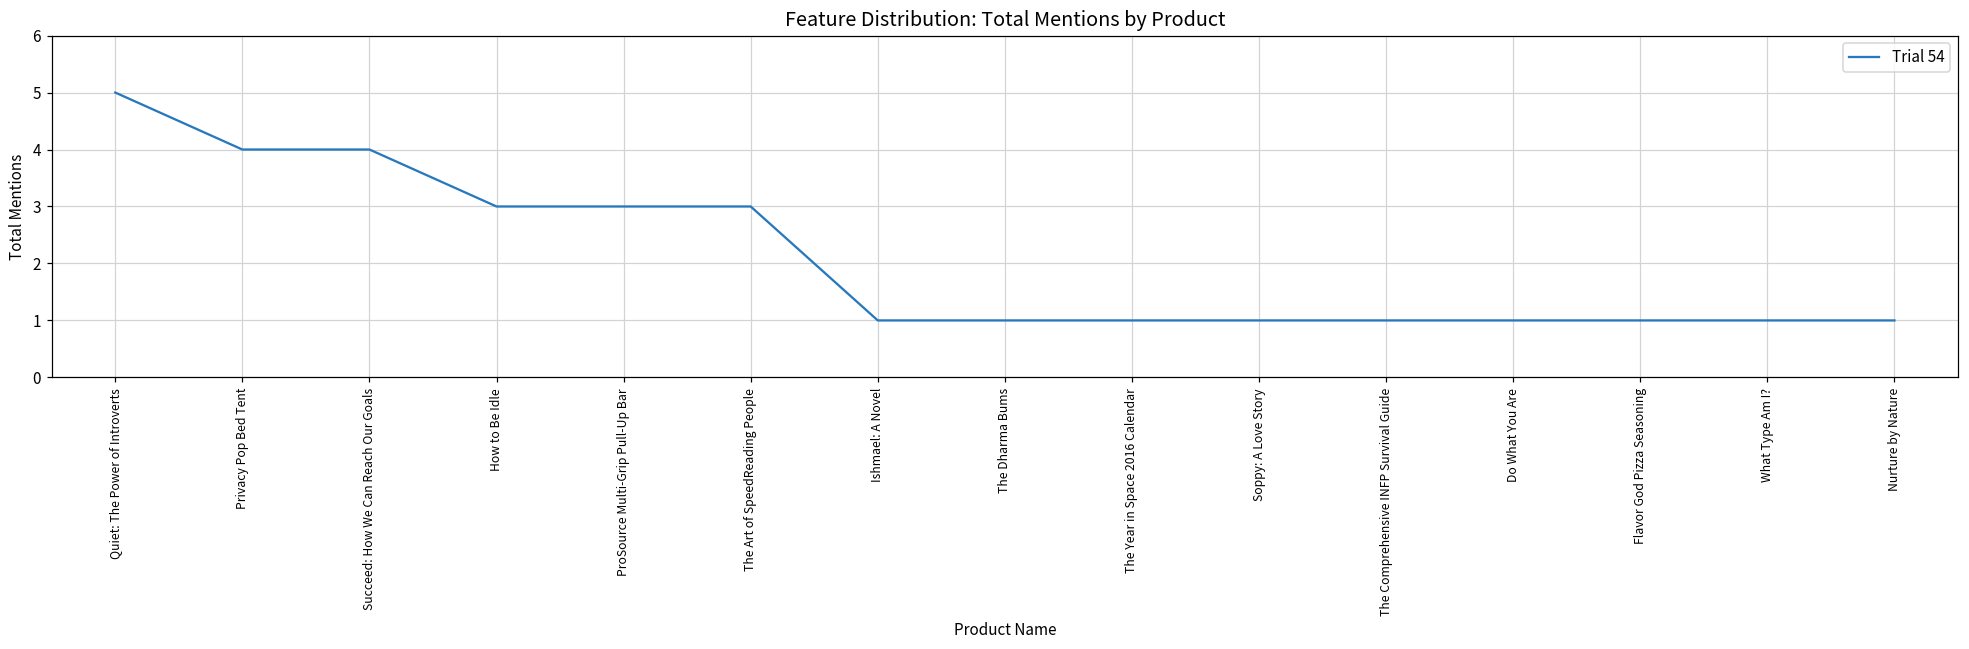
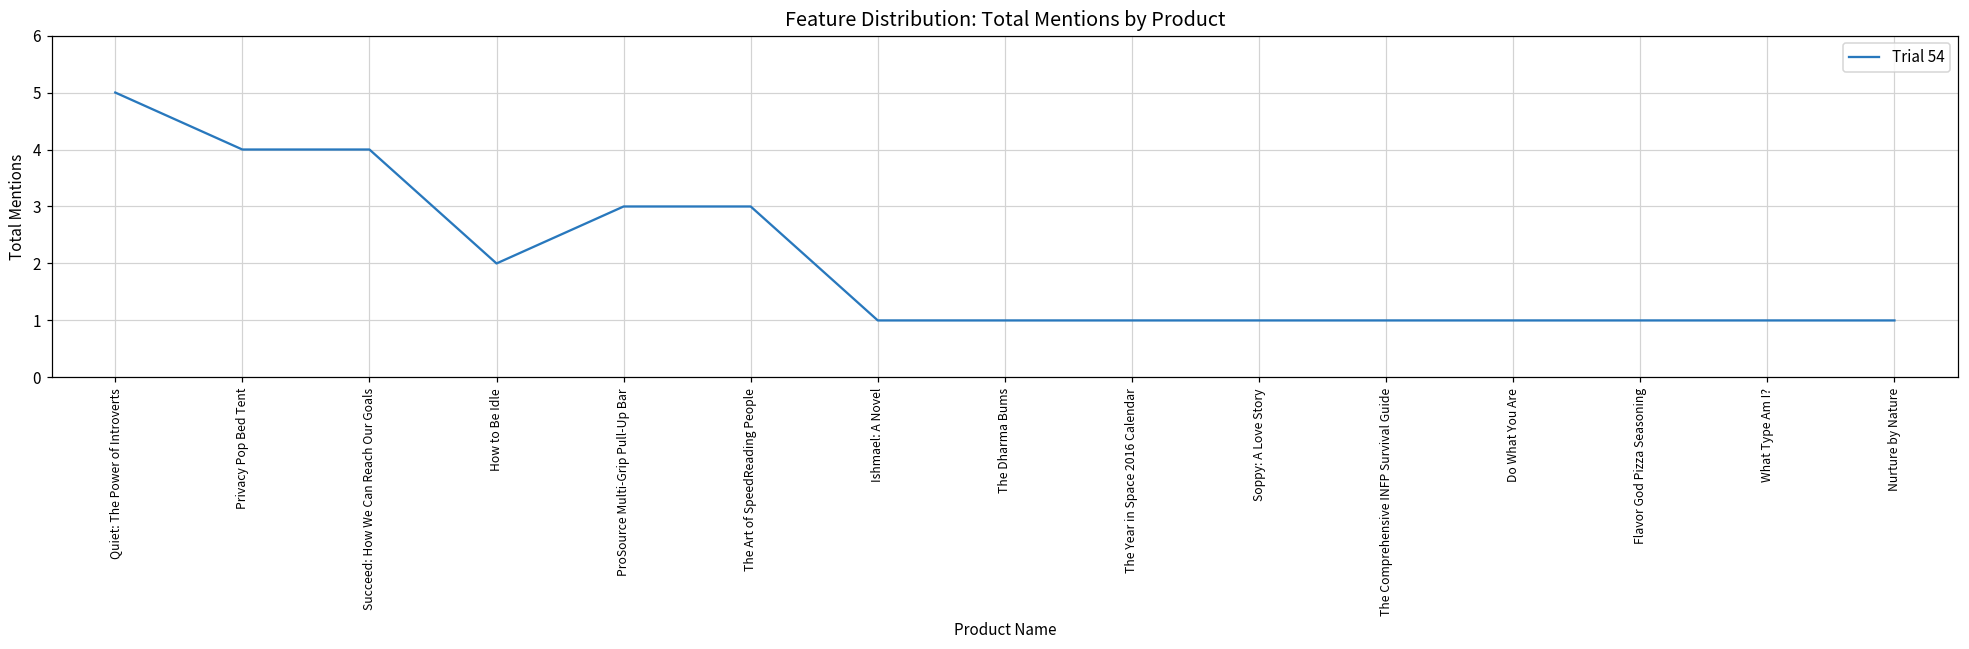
  {
    "Quiet: The Power of Introverts": 5,
    "Privacy Pop Bed Tent": 4,
    "Succeed: How We Can Reach Our Goals": 4,
-   "How to Be Idle": 3,
+   "How to Be Idle": 2,
    "ProSource Multi-Grip Pull-Up Bar": 3,
    "The Art of SpeedReading People": 3,
    "Ishmael: A Novel": 1,
    "The Dharma Bums": 1,
    "The Year in Space 2016 Calendar": 1,
    "Soppy: A Love Story": 1,
    "The Comprehensive INFP Survival Guide": 1,
    "Do What You Are": 1,
    "Flavor God Pizza Seasoning": 1,
    "What Type Am I?": 1,
    "Nurture by Nature": 1
  }
